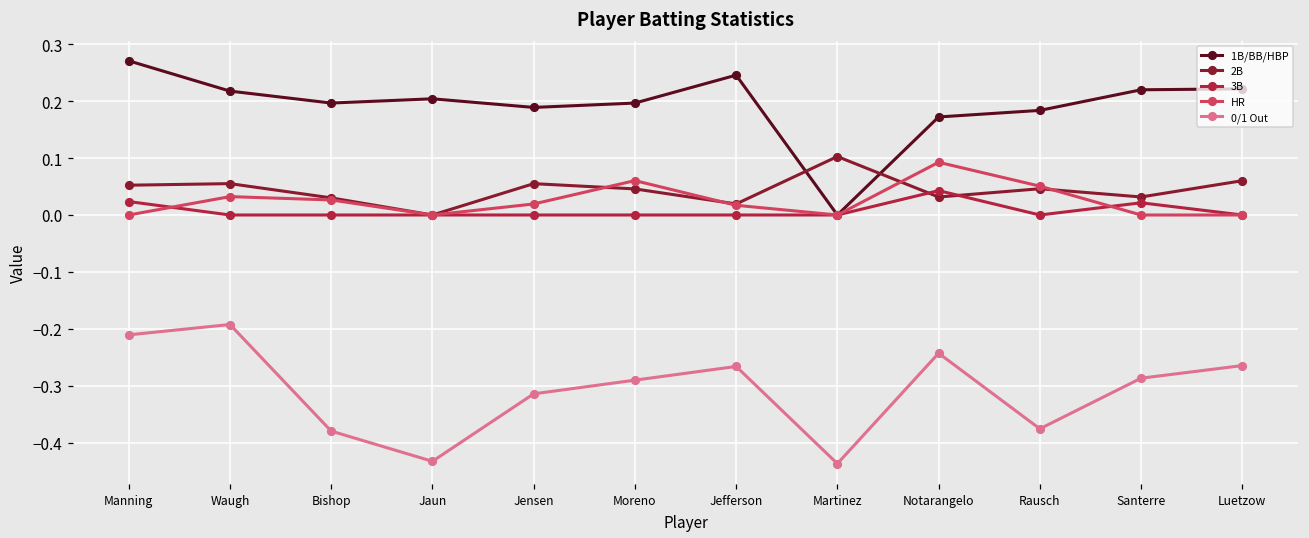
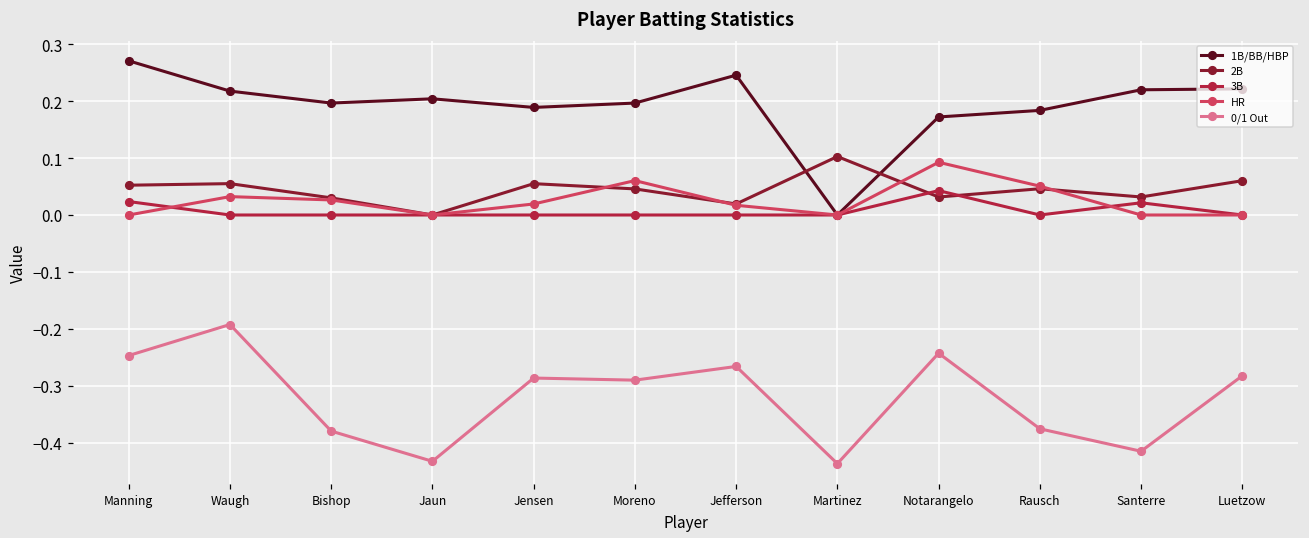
  {
    "0/1 Out": {
-     "Manning": -0.21,
+     "Manning": -0.25,
      "Waugh": -0.19,
      "Bishop": -0.38,
      "Jaun": -0.43,
-     "Jensen": -0.31,
+     "Jensen": -0.29,
      "Moreno": -0.29,
      "Jefferson": -0.27,
      "Martinez": -0.44,
      "Notarangelo": -0.24,
      "Rausch": -0.38,
-     "Santerre": -0.29,
-     "Luetzow": -0.26
+     "Santerre": -0.41,
+     "Luetzow": -0.28
    }
  }
